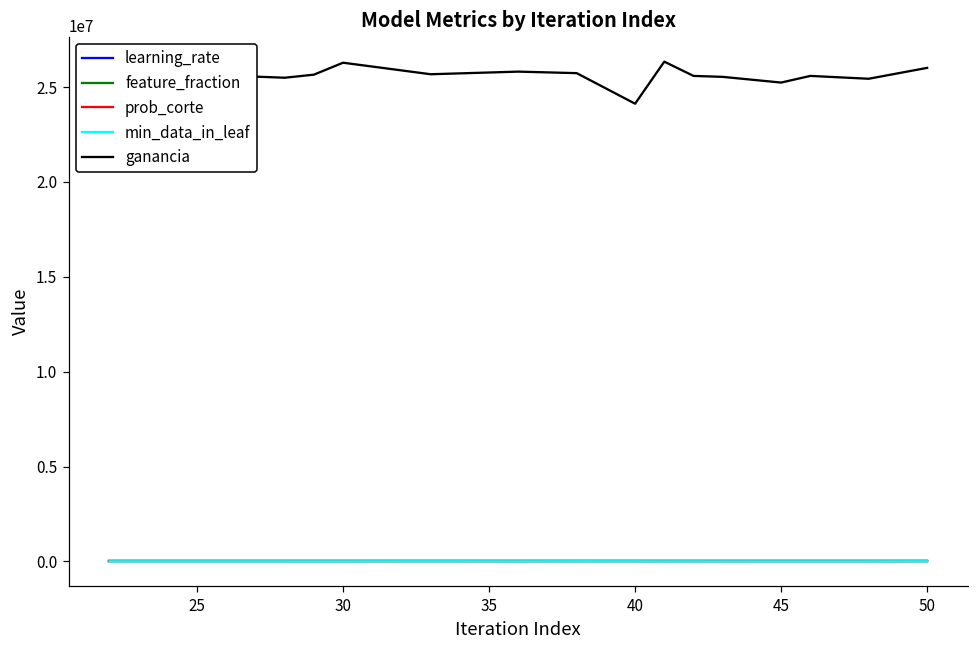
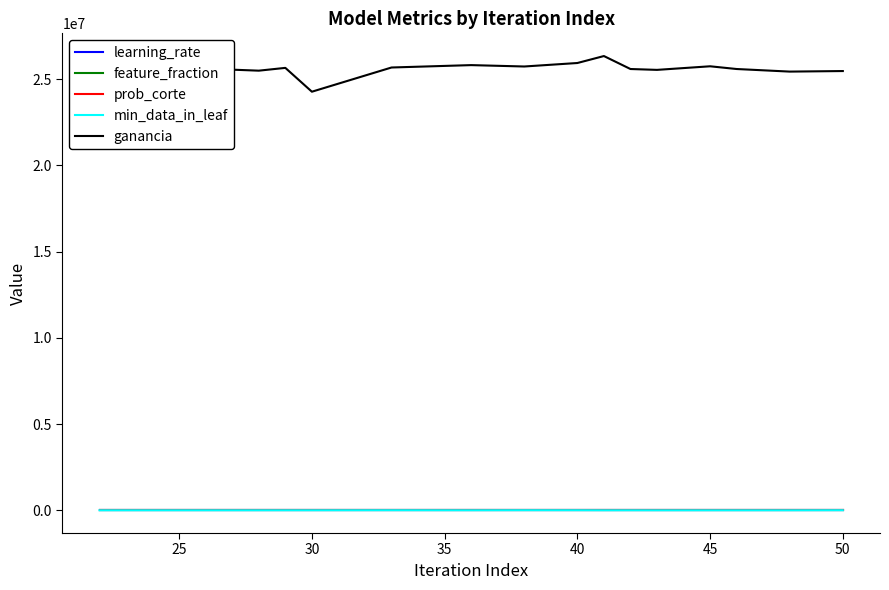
  {
    "min_data_in_leaf": {
      "30": 0,
      "40": 0,
      "45": 0,
      "50": 0
    },
    "ganancia": {
-     "30": 26300000,
-     "40": 24100000,
-     "45": 25200000,
-     "50": 26000000
+     "30": 24300000,
+     "40": 25900000,
+     "45": 25800000,
+     "50": 25500000
    }
  }
